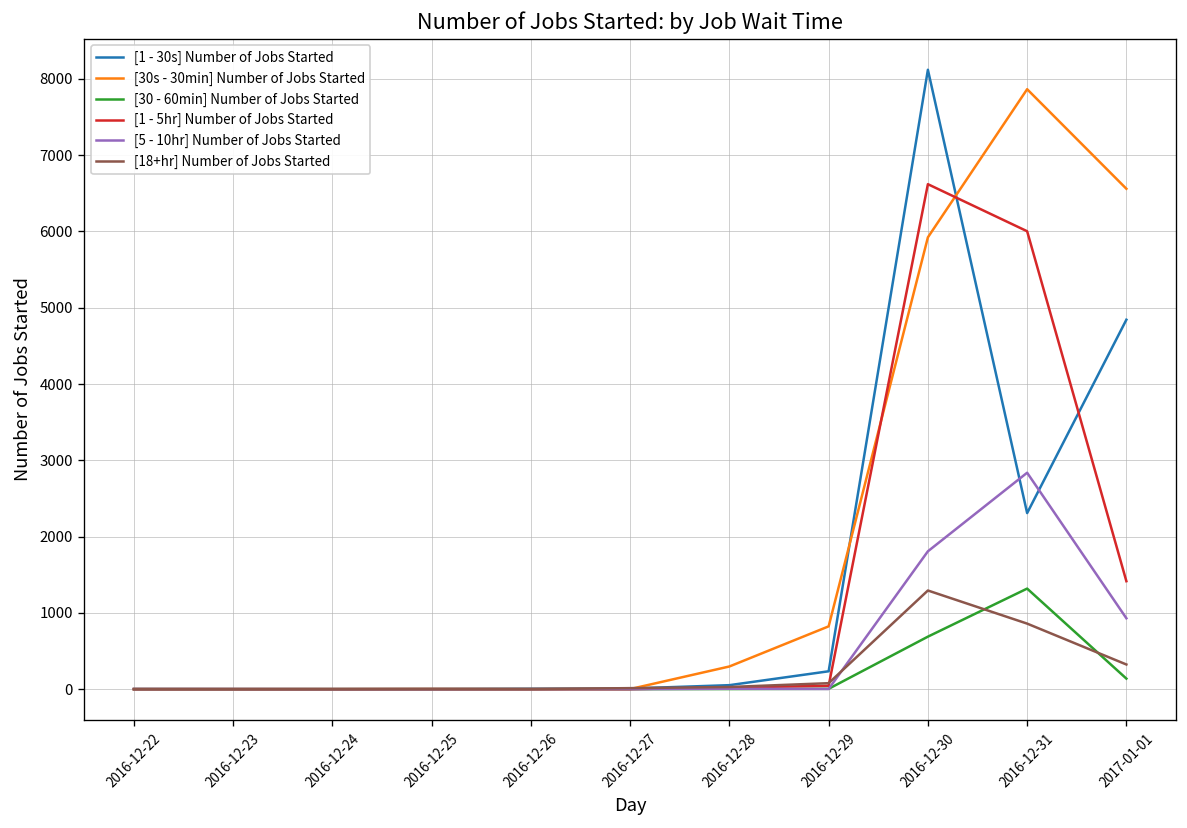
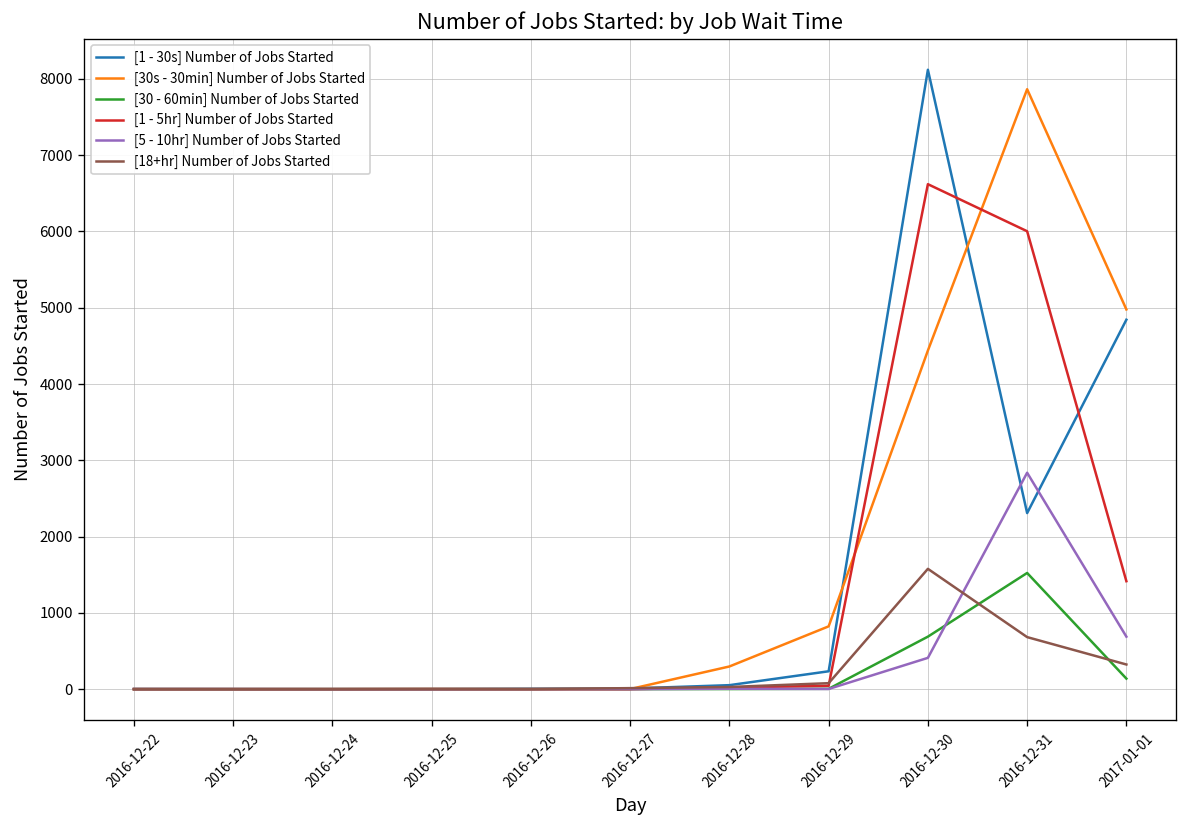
  {
    "[1 - 30s] Number of Jobs Started": {
      "2016-12-29": 200,
      "2016-12-30": 8100,
      "2016-12-31": 2300,
      "2017-01-01": 4800
    },
    "[30s - 30min] Number of Jobs Started": {
      "2016-12-28": 300,
      "2016-12-29": 800,
-     "2016-12-30": 5900,
+     "2016-12-30": 4400,
      "2016-12-31": 7900,
-     "2017-01-01": 6600
+     "2017-01-01": 5000
    },
    "[30 - 60min] Number of Jobs Started": {
      "2016-12-30": 700,
-     "2016-12-31": 1300,
+     "2016-12-31": 1500,
      "2017-01-01": 100
    },
    "[1 - 5hr] Number of Jobs Started": {
      "2016-12-30": 6600,
      "2016-12-31": 6000,
      "2017-01-01": 1400
    },
    "[5 - 10hr] Number of Jobs Started": {
-     "2016-12-30": 1800,
+     "2016-12-30": 400,
      "2016-12-31": 2800,
-     "2017-01-01": 900
+     "2017-01-01": 700
    },
    "[18+hr] Number of Jobs Started": {
-     "2016-12-30": 1300,
-     "2016-12-31": 900,
+     "2016-12-30": 1600,
+     "2016-12-31": 700,
      "2017-01-01": 300
    }
  }
